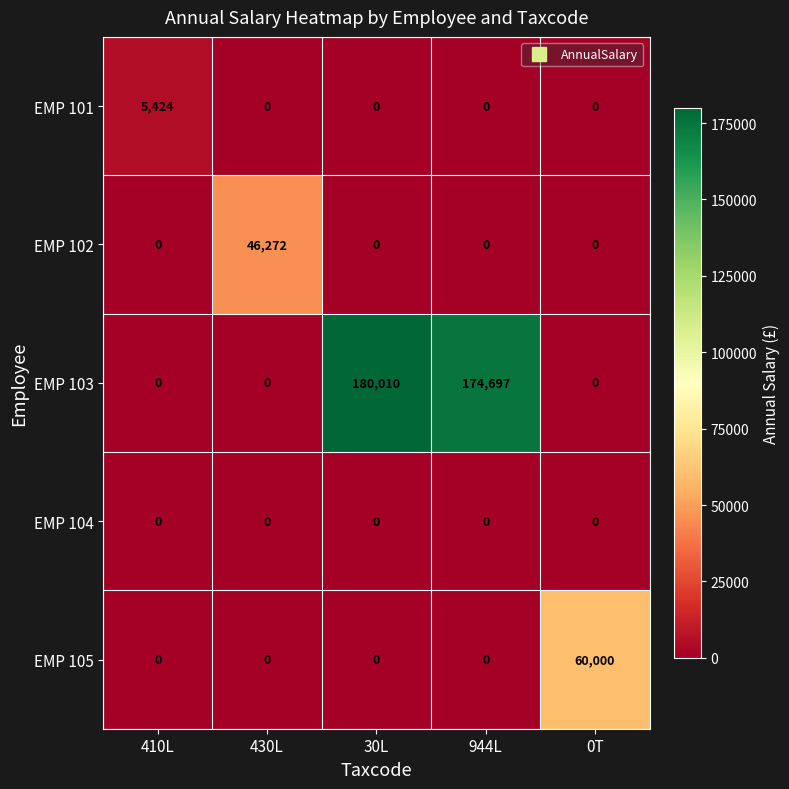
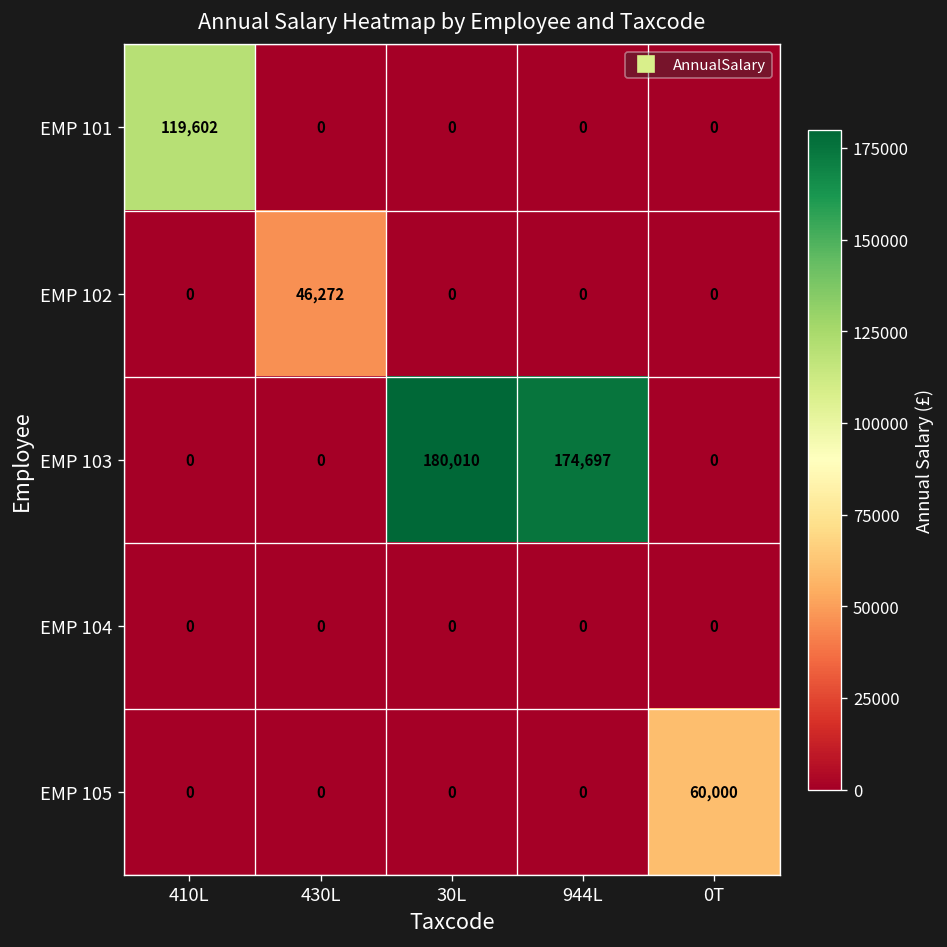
  {
    "EMP 101": {
-     "410L": "5,424",
+     "410L": "119,602",
      "430L": "0",
      "30L": "0",
      "944L": "0",
      "0T": "0"
    },
    "EMP 102": {
      "410L": "0",
      "430L": "46,272",
      "30L": "0",
      "944L": "0",
      "0T": "0"
    },
    "EMP 103": {
      "410L": "0",
      "430L": "0",
      "30L": "180,010",
      "944L": "174,697",
      "0T": "0"
    },
    "EMP 104": {
      "410L": "0",
      "430L": "0",
      "30L": "0",
      "944L": "0",
      "0T": "0"
    },
    "EMP 105": {
      "410L": "0",
      "430L": "0",
      "30L": "0",
      "944L": "0",
      "0T": "60,000"
    }
  }
